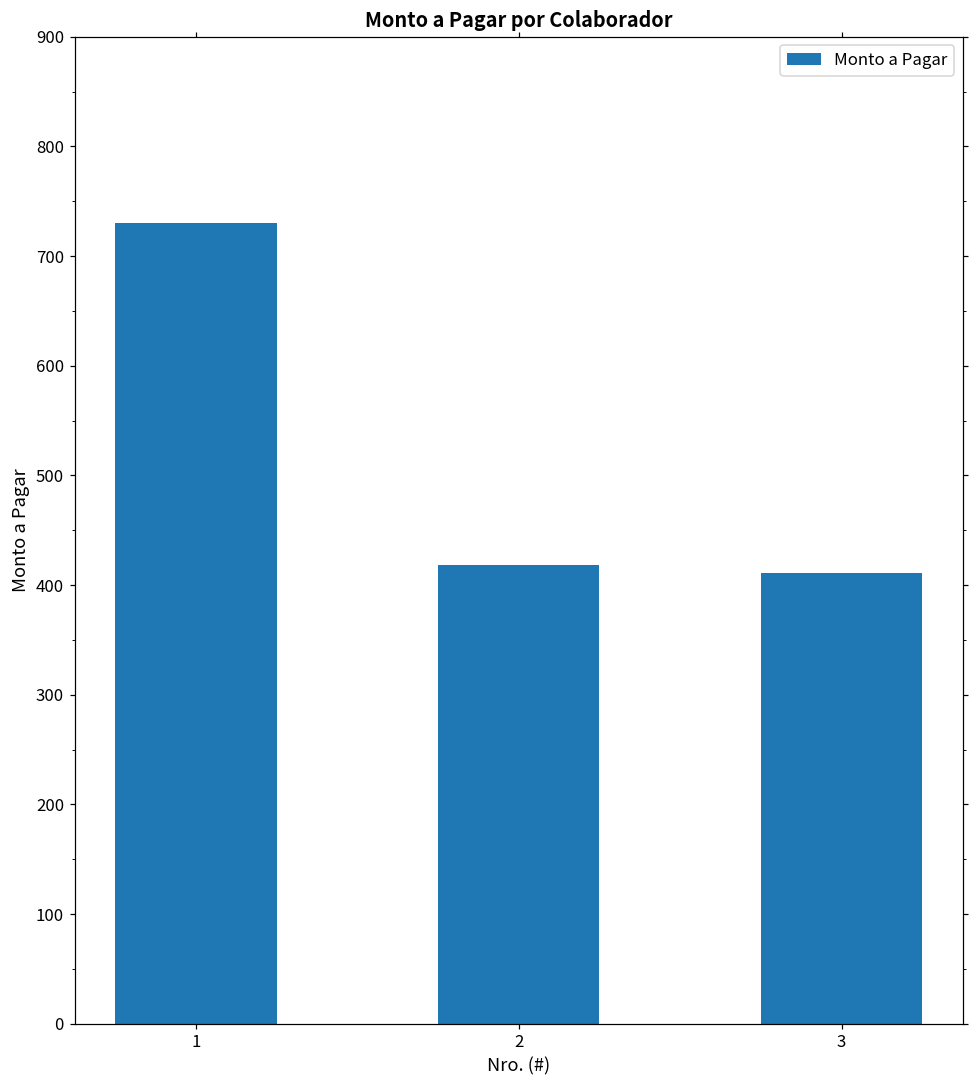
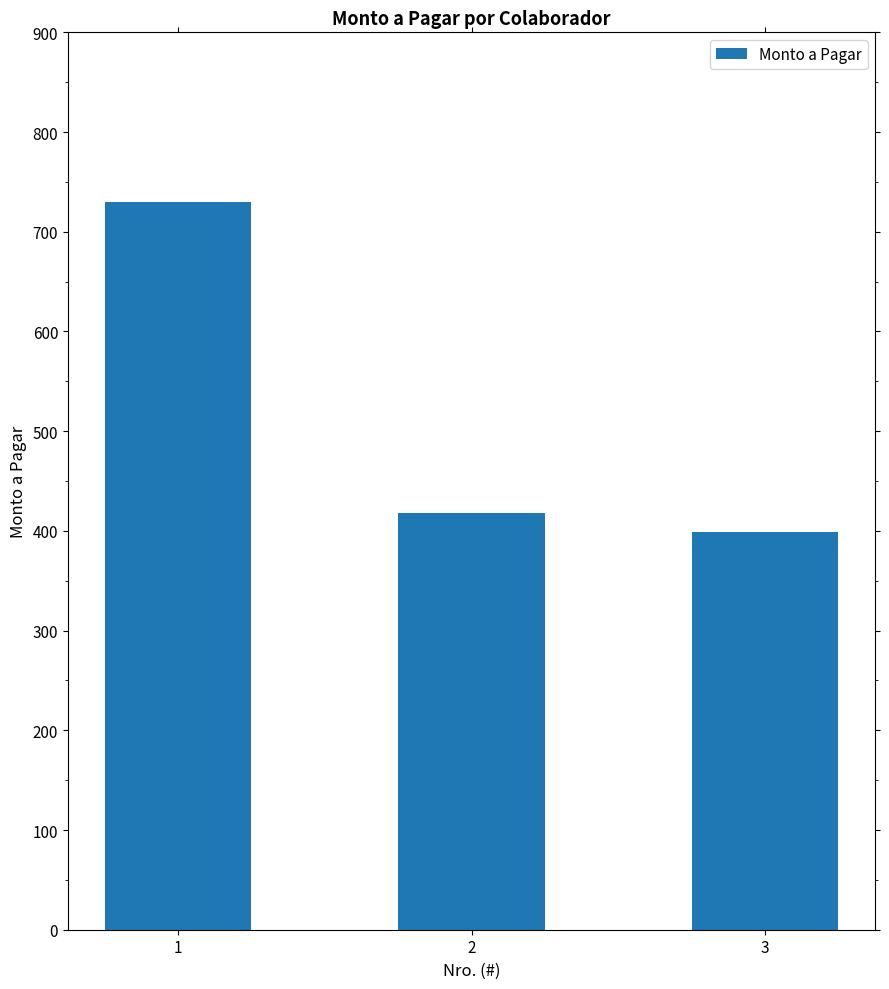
  {
    "1": 730,
    "2": 420,
-   "3": 410
+   "3": 400
  }
